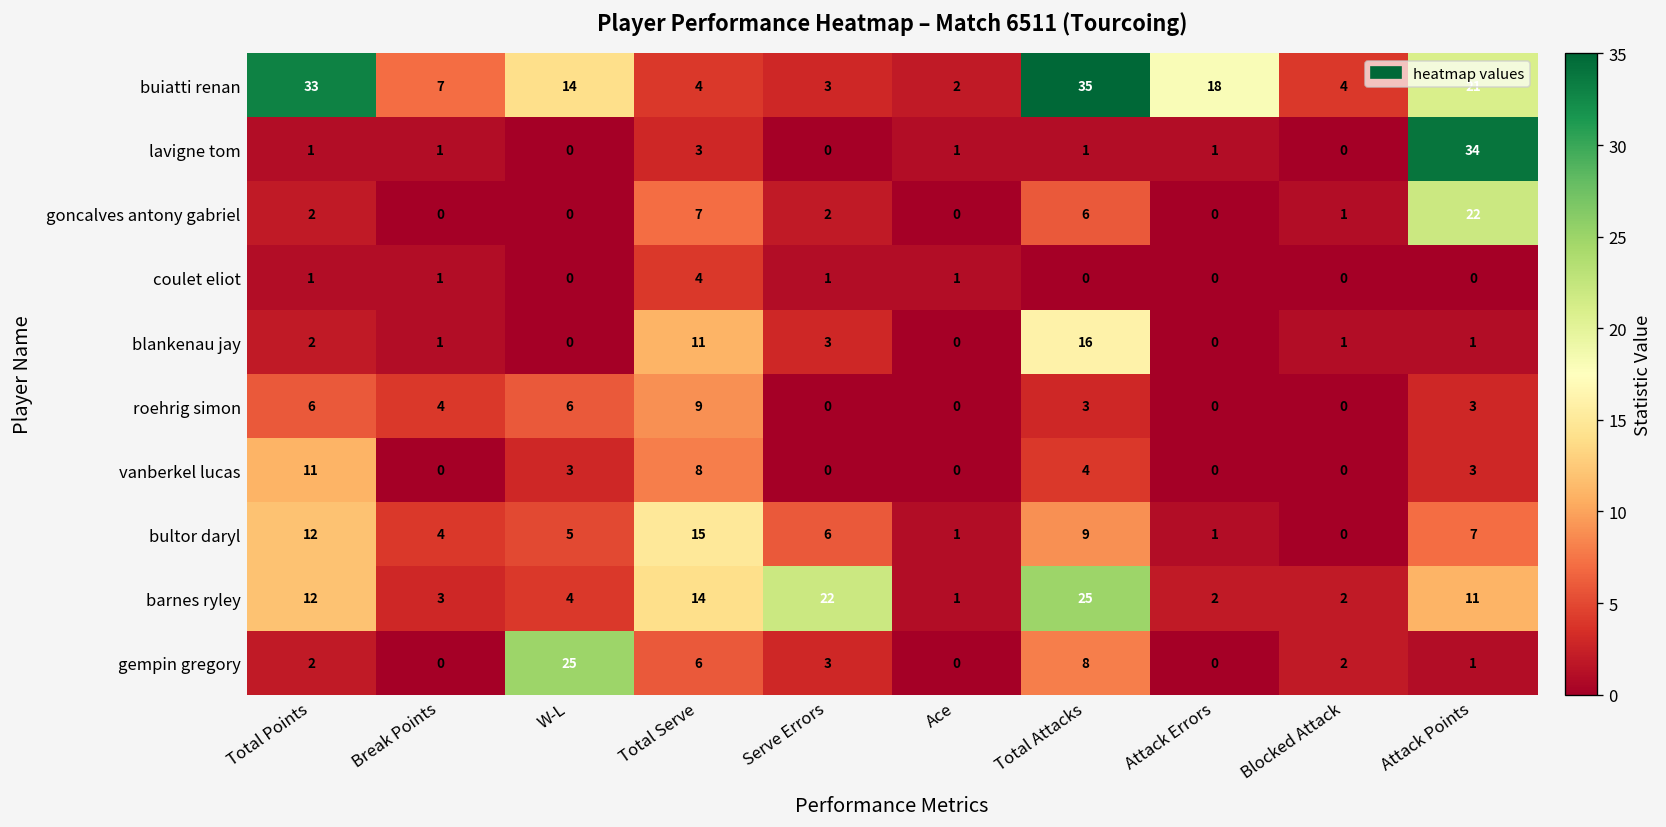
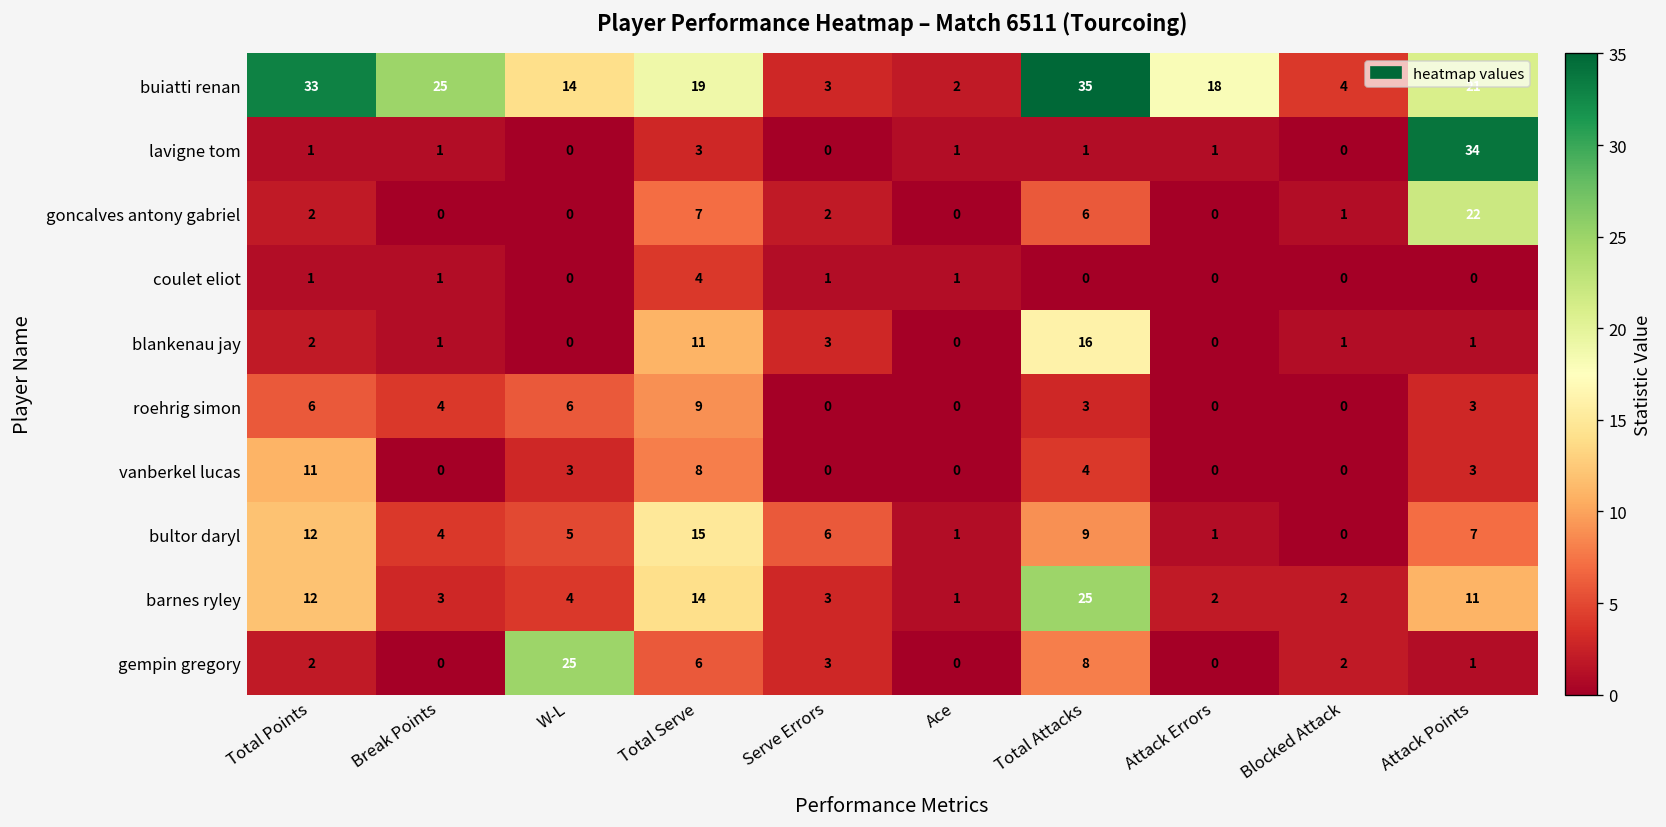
  {
    "buiatti renan": {
      "Total Points": 33,
-     "Break Points": 7,
+     "Break Points": 25,
      "W-L": 14,
-     "Total Serve": 4,
+     "Total Serve": 19,
      "Serve Errors": 3,
      "Ace": 2,
      "Total Attacks": 35,
      "Attack Errors": 18,
      "Blocked Attack": 4
    },
    "lavigne tom": {
      "Total Points": 1,
      "Break Points": 1,
      "W-L": 0,
      "Total Serve": 3,
      "Serve Errors": 0,
      "Ace": 1,
      "Total Attacks": 1,
      "Attack Errors": 1,
      "Blocked Attack": 0,
      "Attack Points": 34
    },
    "goncalves antony gabriel": {
      "Total Points": 2,
      "Break Points": 0,
      "W-L": 0,
      "Total Serve": 7,
      "Serve Errors": 2,
      "Ace": 0,
      "Total Attacks": 6,
      "Attack Errors": 0,
      "Blocked Attack": 1,
      "Attack Points": 22
    },
    "coulet eliot": {
      "Total Points": 1,
      "Break Points": 1,
      "W-L": 0,
      "Total Serve": 4,
      "Serve Errors": 1,
      "Ace": 1,
      "Total Attacks": 0,
      "Attack Errors": 0,
      "Blocked Attack": 0,
      "Attack Points": 0
    },
    "blankenau jay": {
      "Total Points": 2,
      "Break Points": 1,
      "W-L": 0,
      "Total Serve": 11,
      "Serve Errors": 3,
      "Ace": 0,
      "Total Attacks": 16,
      "Attack Errors": 0,
      "Blocked Attack": 1,
      "Attack Points": 1
    },
    "roehrig simon": {
      "Total Points": 6,
      "Break Points": 4,
      "W-L": 6,
      "Total Serve": 9,
      "Serve Errors": 0,
      "Ace": 0,
      "Total Attacks": 3,
      "Attack Errors": 0,
      "Blocked Attack": 0,
      "Attack Points": 3
    },
    "vanberkel lucas": {
      "Total Points": 11,
      "Break Points": 0,
      "W-L": 3,
      "Total Serve": 8,
      "Serve Errors": 0,
      "Ace": 0,
      "Total Attacks": 4,
      "Attack Errors": 0,
      "Blocked Attack": 0,
      "Attack Points": 3
    },
    "bultor daryl": {
      "Total Points": 12,
      "Break Points": 4,
      "W-L": 5,
      "Total Serve": 15,
      "Serve Errors": 6,
      "Ace": 1,
      "Total Attacks": 9,
      "Attack Errors": 1,
      "Blocked Attack": 0,
      "Attack Points": 7
    },
    "barnes ryley": {
      "Total Points": 12,
      "Break Points": 3,
      "W-L": 4,
      "Total Serve": 14,
-     "Serve Errors": 22,
+     "Serve Errors": 3,
      "Ace": 1,
      "Total Attacks": 25,
      "Attack Errors": 2,
      "Blocked Attack": 2,
      "Attack Points": 11
    },
    "gempin gregory": {
      "Total Points": 2,
      "Break Points": 0,
      "W-L": 25,
      "Total Serve": 6,
      "Serve Errors": 3,
      "Ace": 0,
      "Total Attacks": 8,
      "Attack Errors": 0,
      "Blocked Attack": 2,
      "Attack Points": 1
    }
  }
